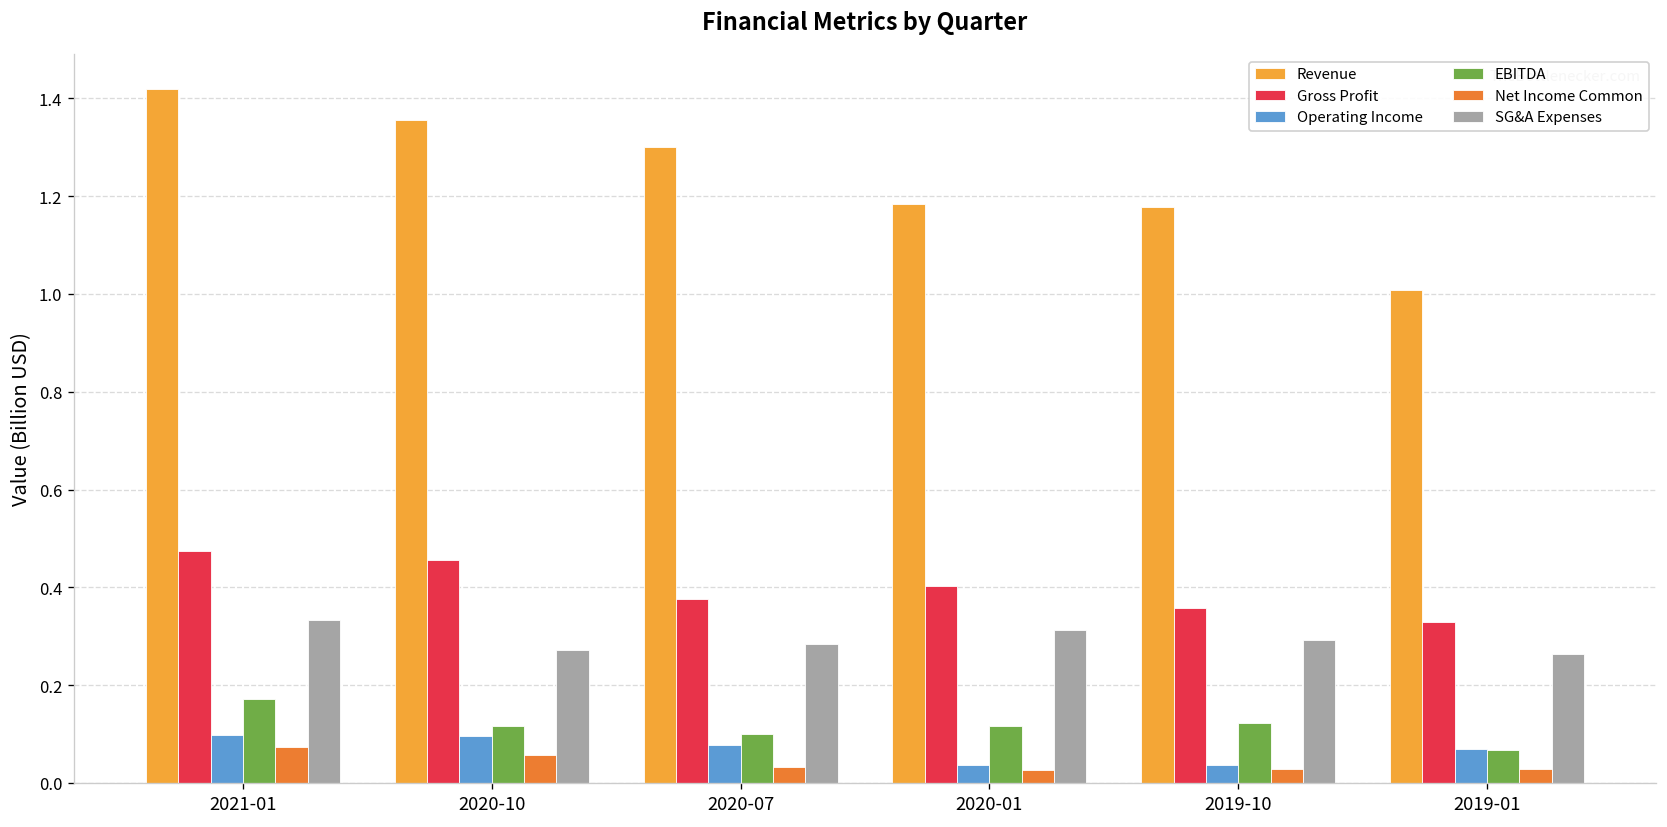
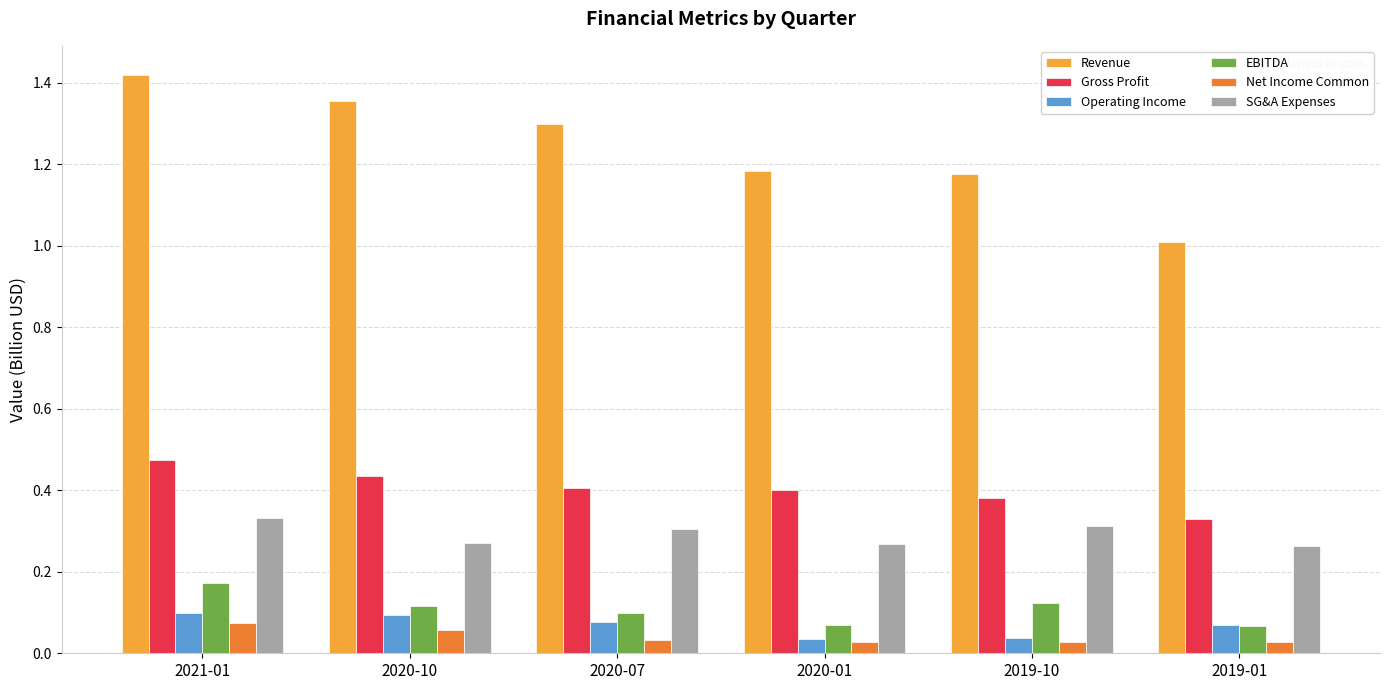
  {
    "Gross Profit": {
      "2021-01": 0.47,
-     "2020-10": 0.46,
-     "2020-07": 0.38,
+     "2020-10": 0.43,
+     "2020-07": 0.40,
      "2020-01": 0.40,
-     "2019-10": 0.36,
+     "2019-10": 0.38,
      "2019-01": 0.33
    },
    "Operating Income": {
      "2021-01": 0.10,
      "2020-10": 0.10,
      "2020-07": 0.08,
      "2020-01": 0.04,
      "2019-10": 0.04,
      "2019-01": 0.07
    },
    "EBITDA": {
      "2021-01": 0.17,
      "2020-10": 0.12,
      "2020-07": 0.10,
-     "2020-01": 0.12,
+     "2020-01": 0.07,
      "2019-10": 0.12,
      "2019-01": 0.07
    },
    "SG&A Expenses": {
      "2021-01": 0.33,
      "2020-10": 0.27,
-     "2020-07": 0.28,
-     "2020-01": 0.31,
-     "2019-10": 0.29,
+     "2020-07": 0.31,
+     "2020-01": 0.27,
+     "2019-10": 0.31,
      "2019-01": 0.26
    }
  }
